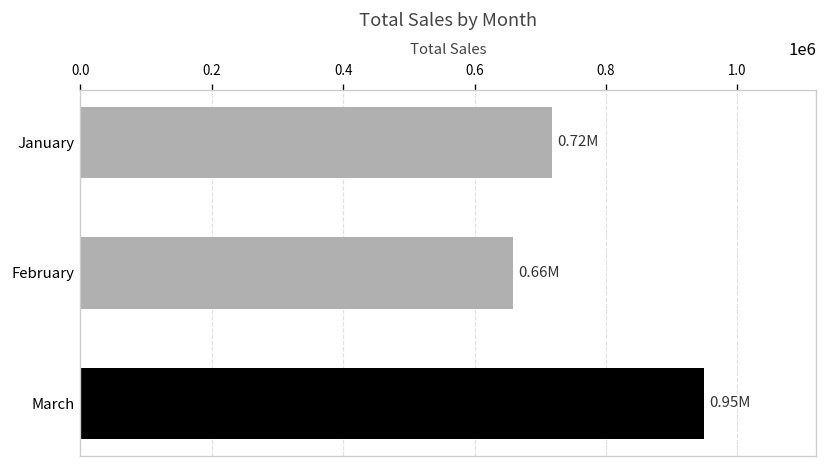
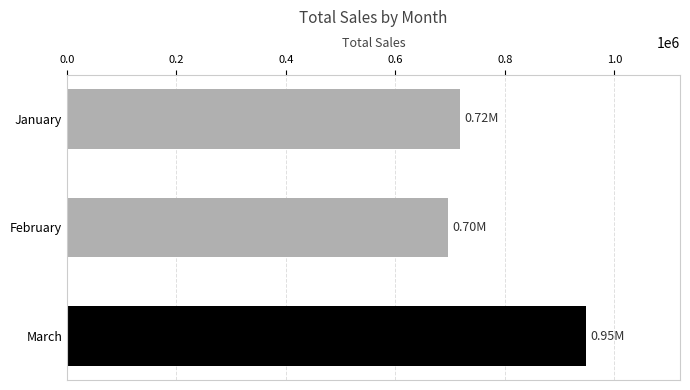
  {
    "January": "0.72M",
-   "February": "0.66M",
+   "February": "0.70M",
    "March": "0.95M"
  }
